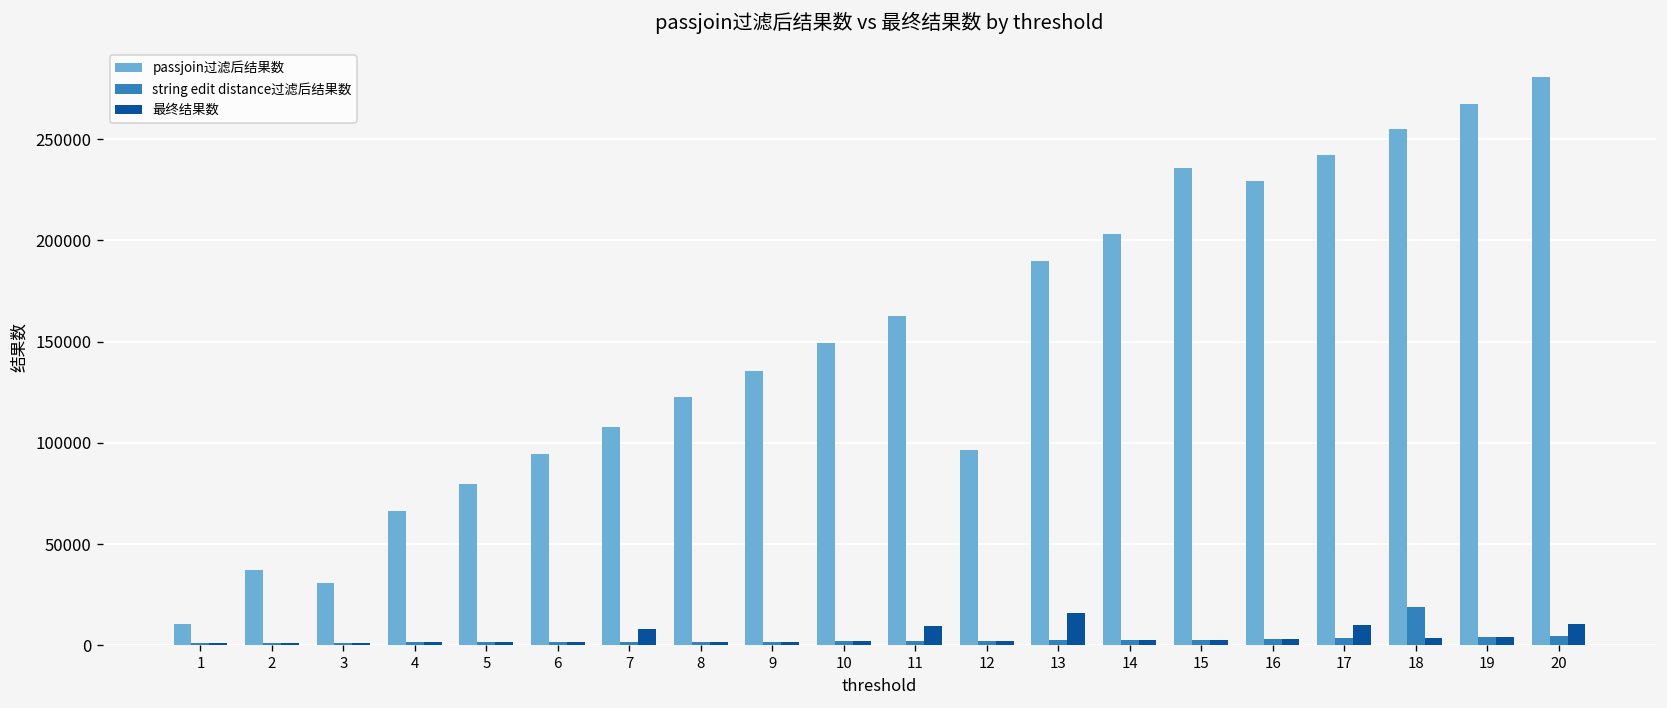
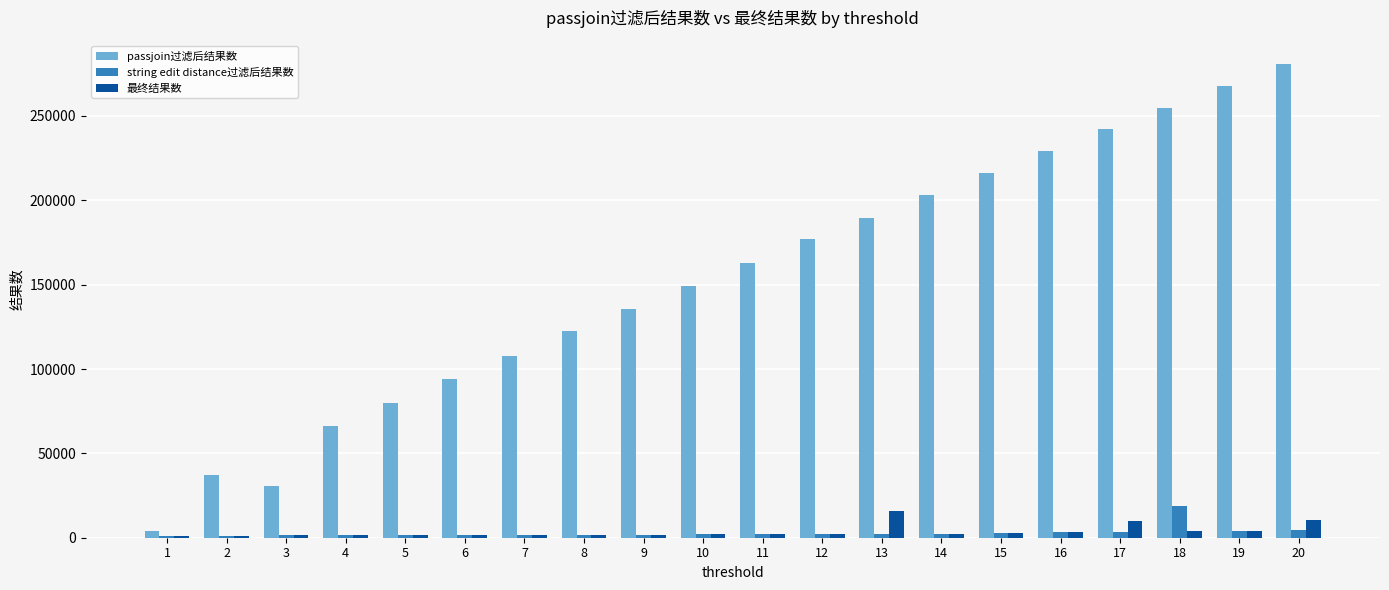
  {
    "passjoin过滤后结果数": {
-     "1": 10000,
+     "1": 4000,
      "2": 37000,
      "3": 31000,
      "4": 66000,
      "5": 80000,
      "6": 94000,
      "7": 108000,
      "8": 123000,
      "9": 135000,
      "10": 150000,
      "11": 163000,
-     "12": 97000,
+     "12": 177000,
      "13": 190000,
      "14": 203000,
-     "15": 236000,
+     "15": 216000,
      "16": 229000,
      "17": 242000,
      "18": 255000,
      "19": 268000,
      "20": 281000
    },
    "string edit distance过滤后结果数": {
      "5": 2000,
      "6": 2000,
      "7": 2000,
      "8": 2000,
      "9": 2000,
      "10": 2000,
      "11": 2000,
      "12": 2000,
      "13": 2000,
      "14": 2000,
      "15": 3000,
      "16": 3000,
      "17": 3000,
      "18": 19000,
      "19": 4000,
      "20": 5000
    },
    "最终结果数": {
      "5": 2000,
      "6": 2000,
-     "7": 8000,
+     "7": 2000,
      "8": 2000,
      "9": 2000,
      "10": 2000,
-     "11": 10000,
+     "11": 2000,
      "12": 2000,
      "13": 16000,
      "14": 2000,
      "15": 3000,
      "16": 3000,
      "17": 10000,
      "18": 4000,
      "19": 4000,
      "20": 11000
    }
  }
